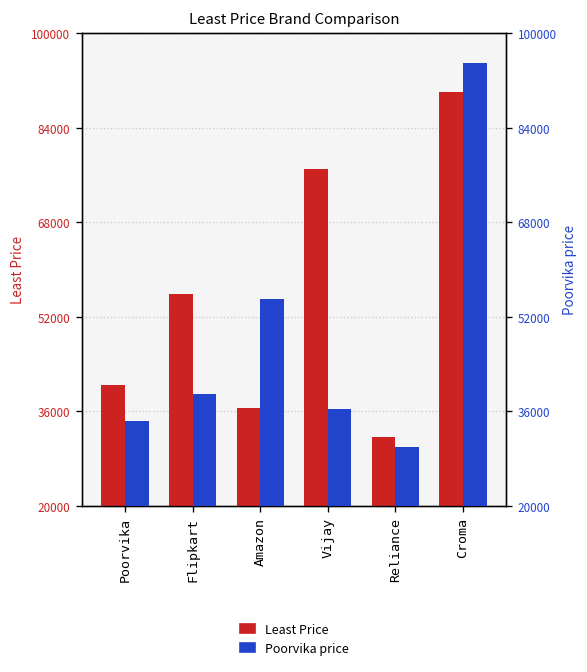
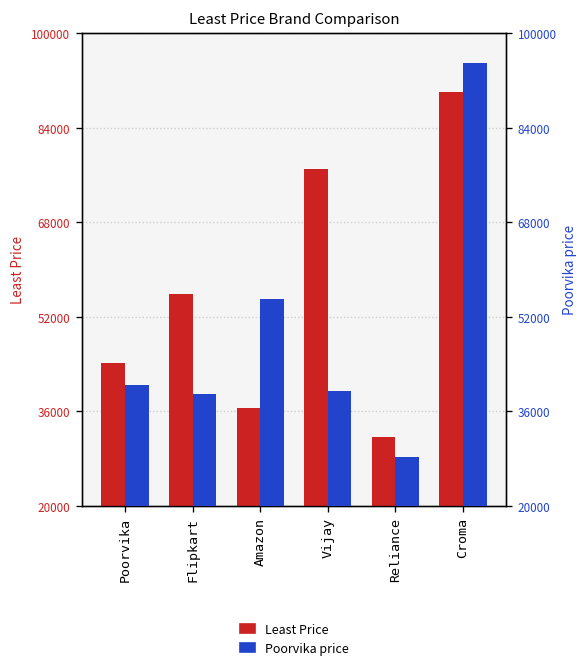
  {
    "Least Price": {
-     "Poorvika": 40000,
+     "Poorvika": 44000,
      "Flipkart": 56000,
      "Amazon": 37000,
      "Vijay": 77000,
      "Reliance": 32000,
      "Croma": 90000
    },
    "Poorvika price": {
-     "Poorvika": 34000,
+     "Poorvika": 40000,
      "Flipkart": 39000,
      "Amazon": 55000,
-     "Vijay": 36000,
-     "Reliance": 30000,
+     "Vijay": 39000,
+     "Reliance": 28000,
      "Croma": 95000
    }
  }
